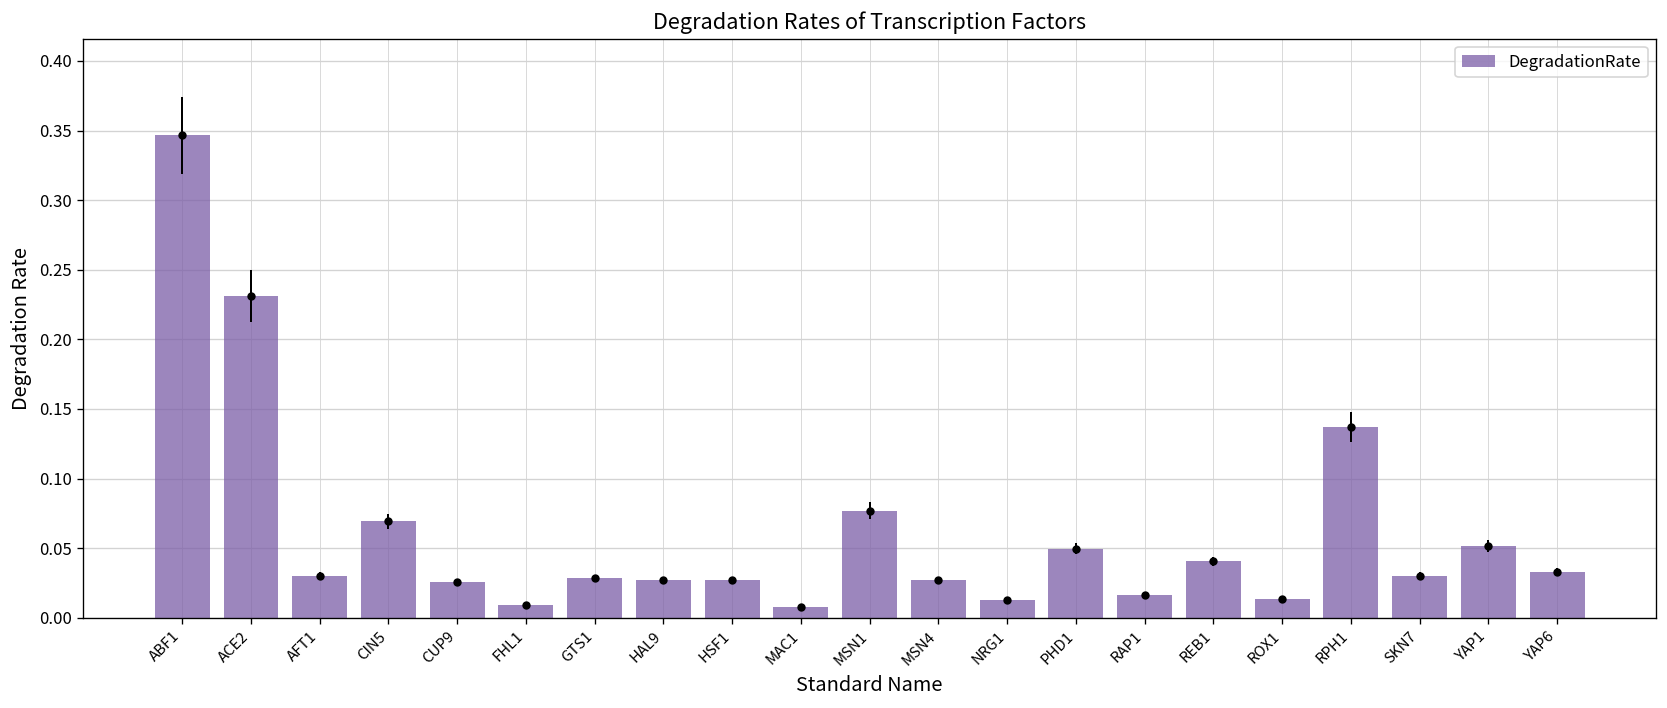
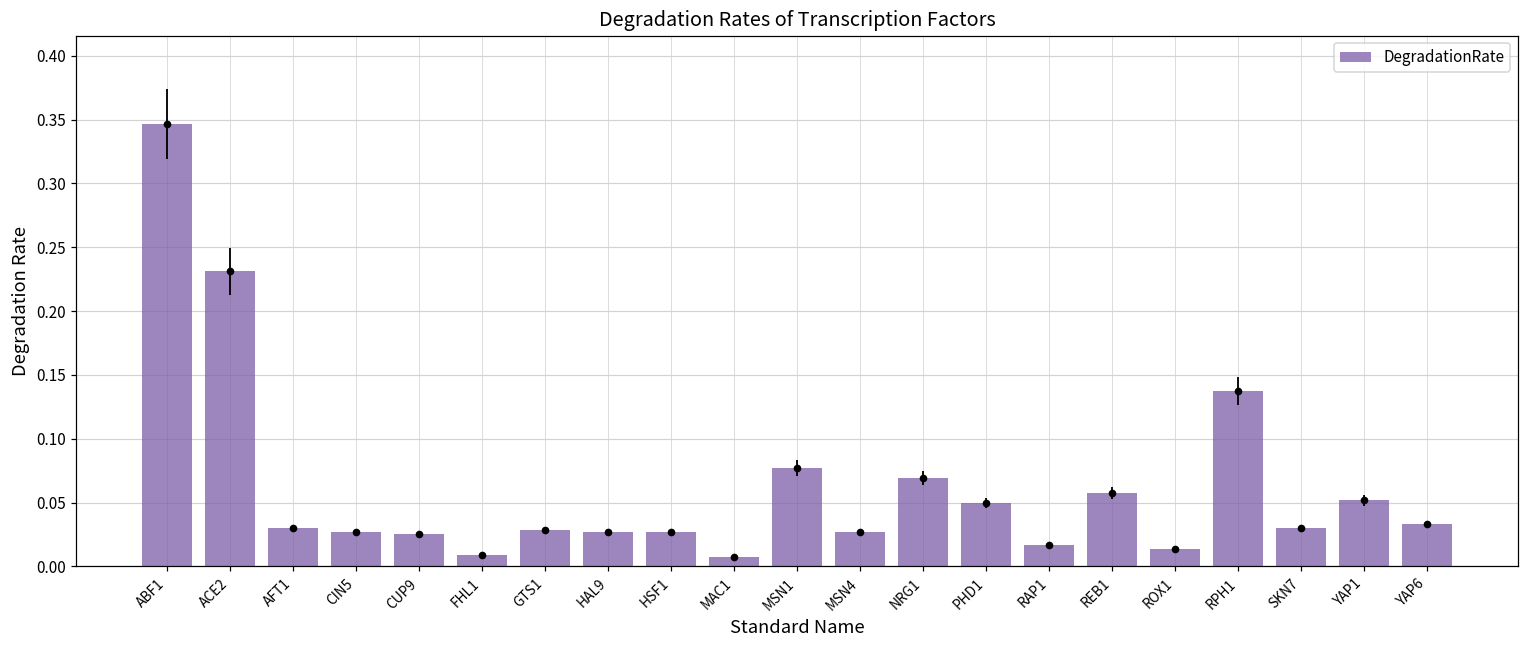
  {
    "ABF1": 0.347,
    "ACE2": 0.231,
    "AFT1": 0.030,
-   "CIN5": 0.069,
+   "CIN5": 0.027,
    "CUP9": 0.026,
    "FHL1": 0.009,
    "GTS1": 0.028,
    "HAL9": 0.027,
    "HSF1": 0.027,
    "MAC1": 0.007,
    "MSN1": 0.077,
    "MSN4": 0.027,
-   "NRG1": 0.013,
+   "NRG1": 0.069,
    "PHD1": 0.050,
    "RAP1": 0.017,
-   "REB1": 0.041,
+   "REB1": 0.058,
    "ROX1": 0.013,
    "RPH1": 0.137,
    "SKN7": 0.030,
    "YAP1": 0.052,
    "YAP6": 0.033
  }
